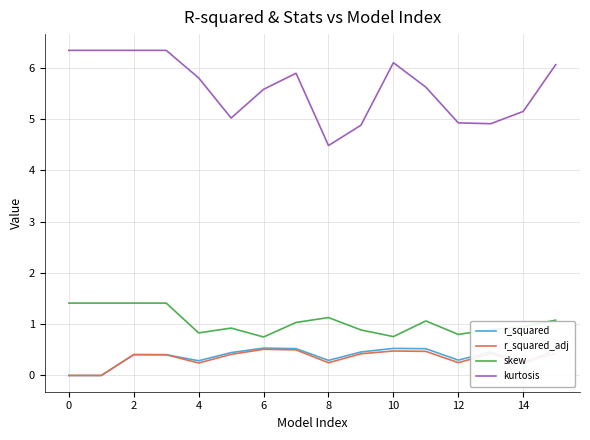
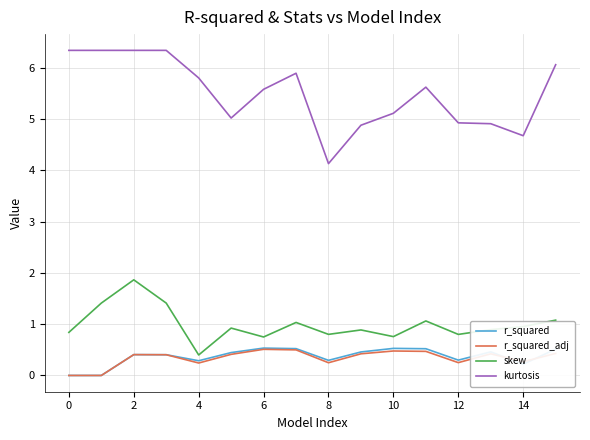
  {
    "r_squared": {
      "10": 0.5
    },
    "r_squared_adj": {
      "10": 0.5
    },
    "skew": {
-     "0": 1.4,
-     "2": 1.4,
-     "4": 0.8,
+     "0": 0.8,
+     "2": 1.9,
+     "4": 0.4,
      "6": 0.8,
-     "8": 1.1,
+     "8": 0.8,
      "10": 0.8,
      "12": 0.8
    },
    "kurtosis": {
      "0": 6.3,
      "2": 6.3,
      "4": 5.8,
      "6": 5.6,
-     "8": 4.5,
-     "10": 6.1,
+     "8": 4.1,
+     "10": 5.1,
      "12": 4.9,
-     "14": 5.1
+     "14": 4.7
    }
  }
